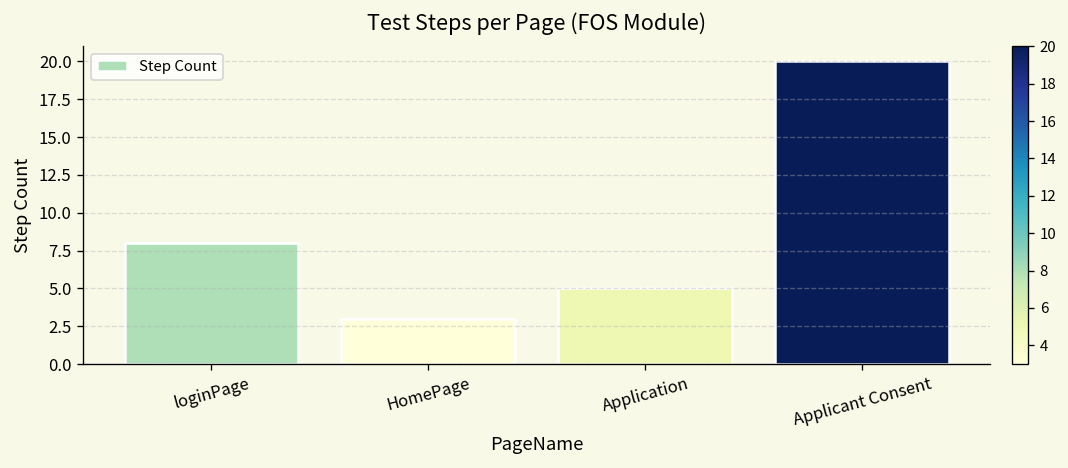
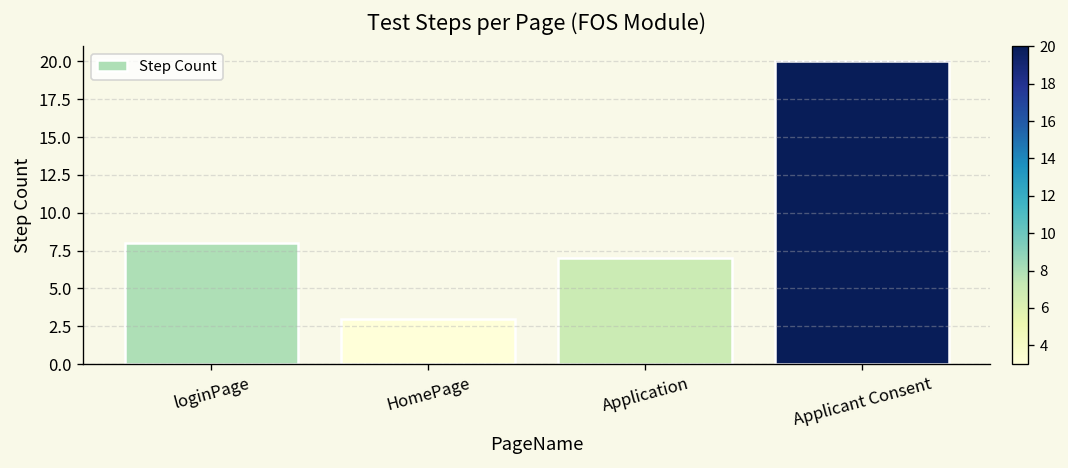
  {
    "loginPage": 8,
    "HomePage": 3,
-   "Application": 5,
+   "Application": 7,
    "Applicant Consent": 20
  }
